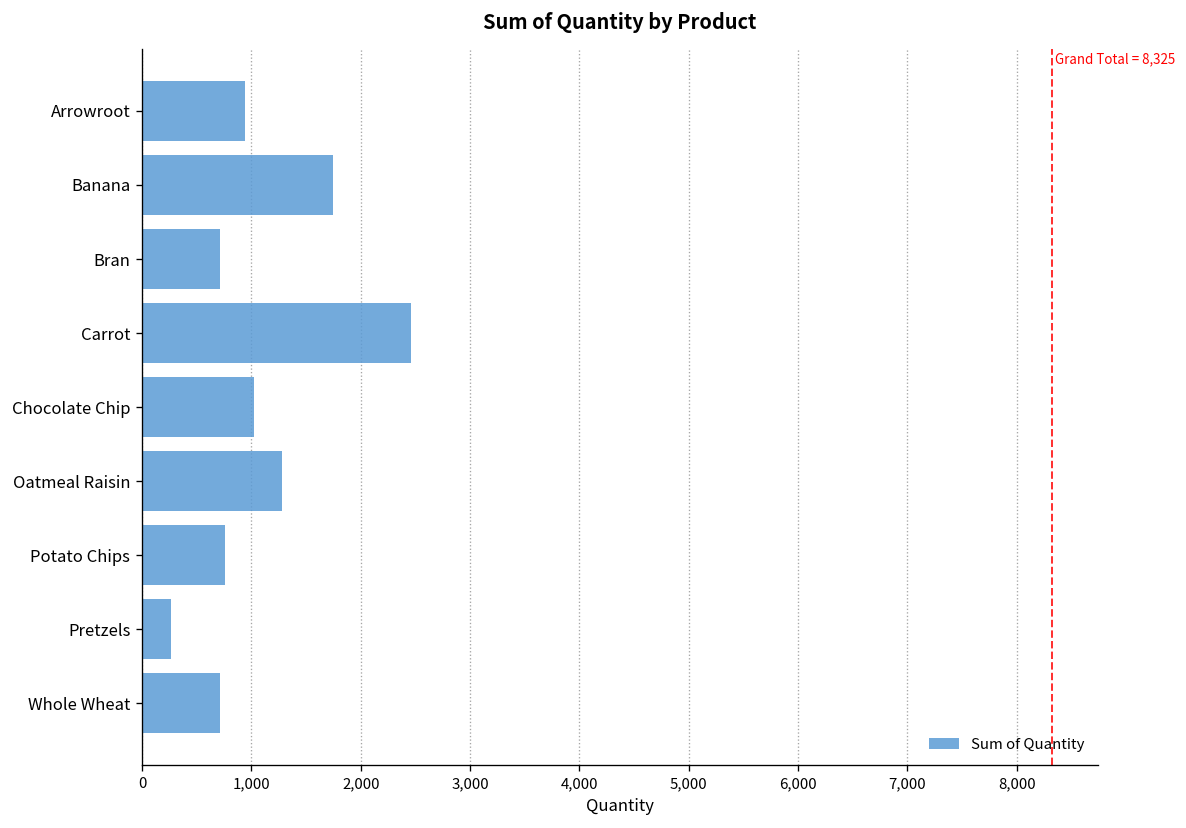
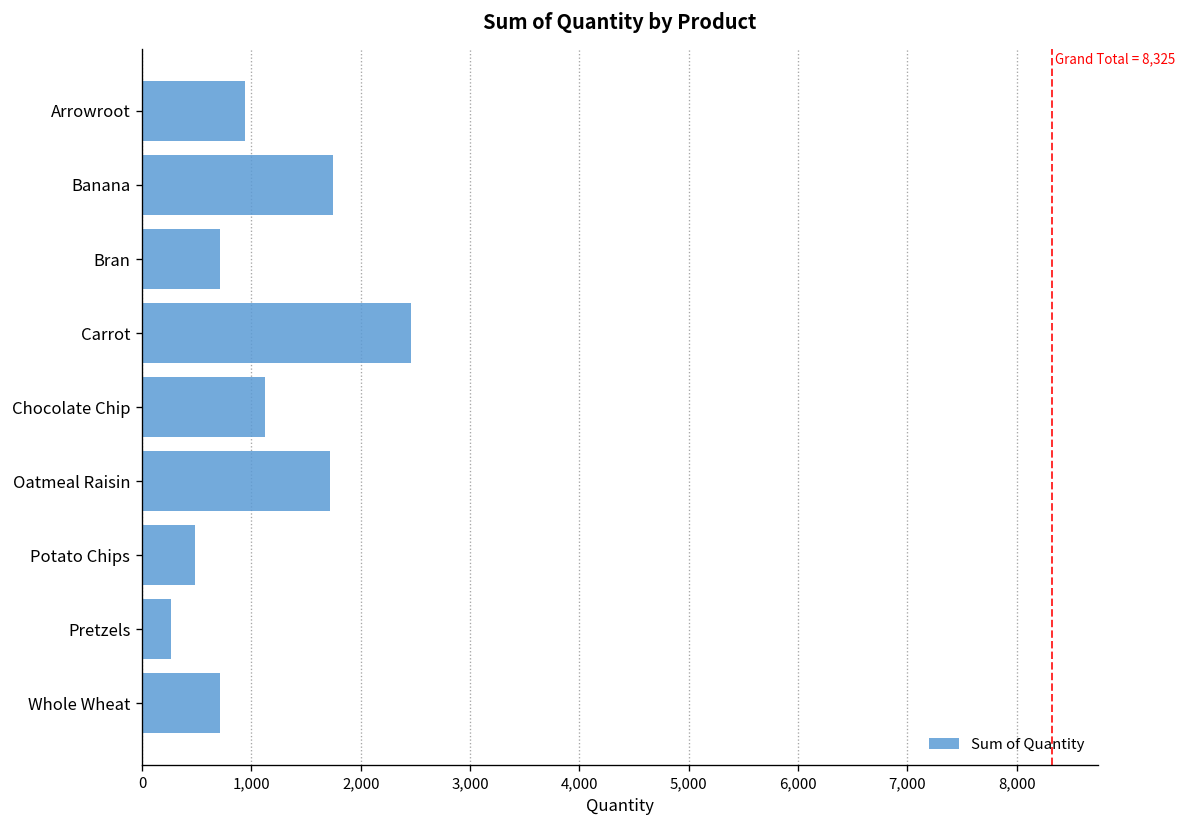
  {
    "Arrowroot": "900",
    "Banana": "1,700",
    "Bran": "700",
    "Carrot": "2,500",
-   "Chocolate Chip": "1,000",
-   "Oatmeal Raisin": "1,300",
-   "Potato Chips": "800",
+   "Chocolate Chip": "1,100",
+   "Oatmeal Raisin": "1,700",
+   "Potato Chips": "500",
    "Pretzels": "300",
    "Whole Wheat": "700"
  }
